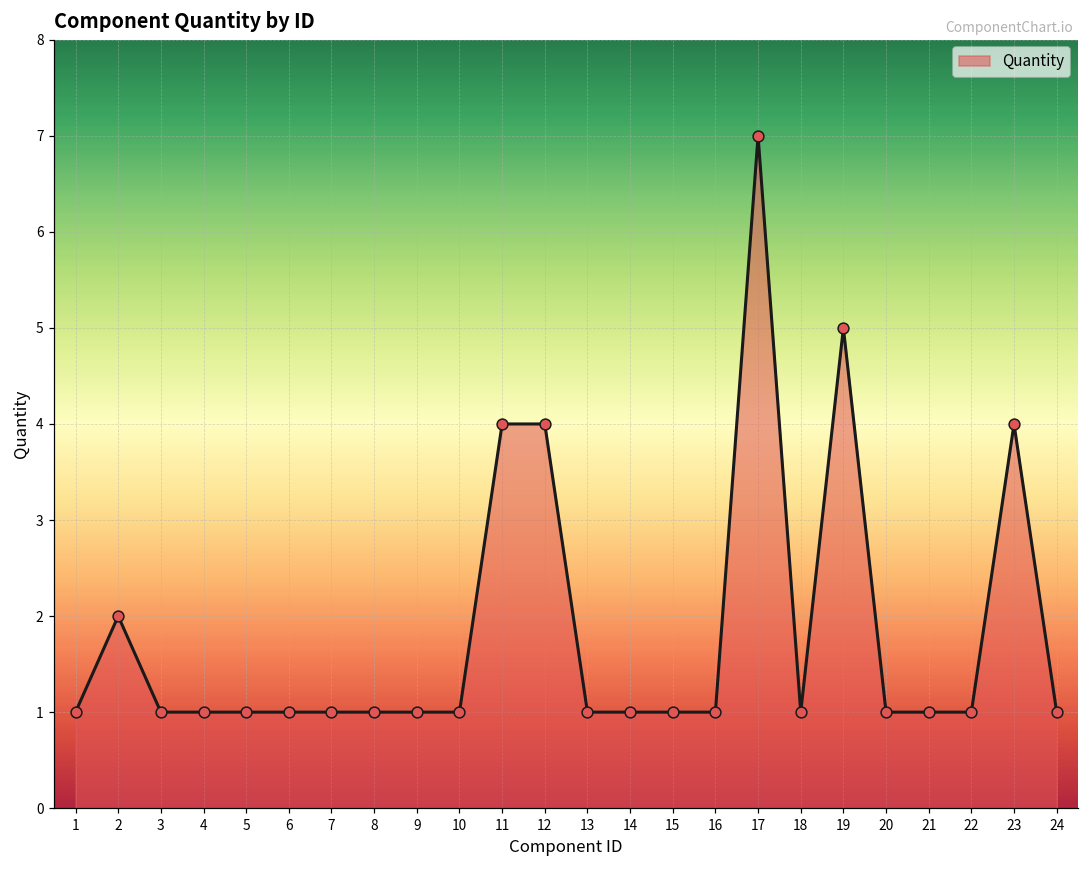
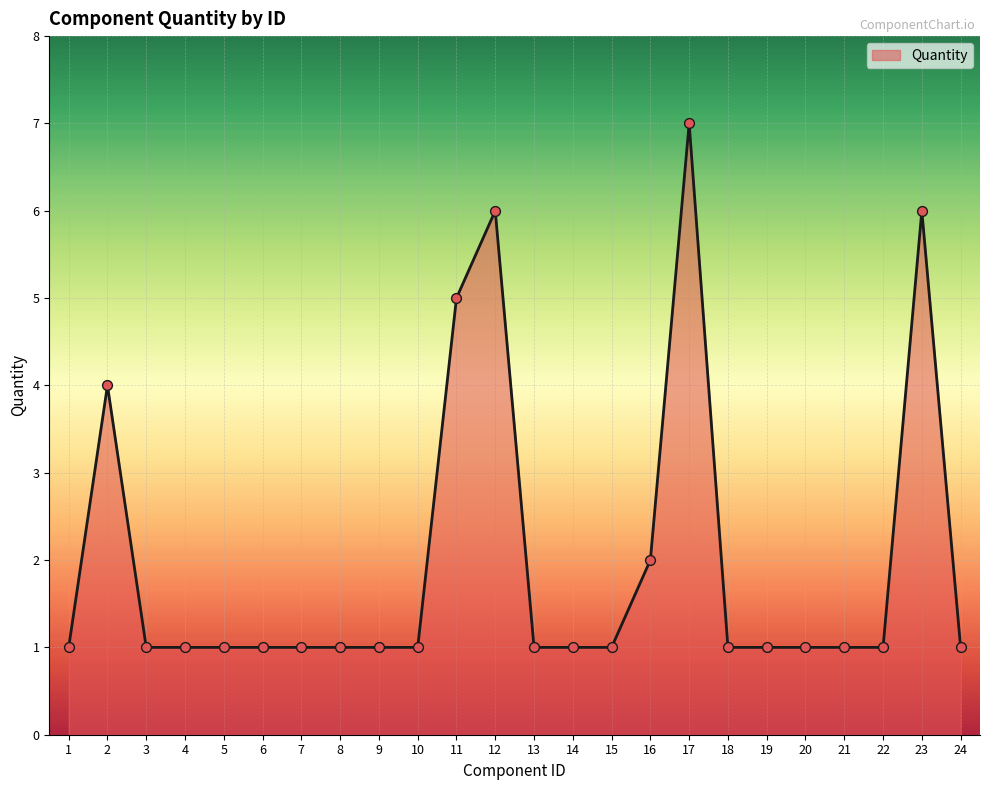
  {
    "1": 1,
-   "2": 2,
+   "2": 4,
    "3": 1,
    "4": 1,
    "5": 1,
    "6": 1,
    "7": 1,
    "8": 1,
    "9": 1,
    "10": 1,
-   "11": 4,
-   "12": 4,
+   "11": 5,
+   "12": 6,
    "13": 1,
    "14": 1,
    "15": 1,
-   "16": 1,
+   "16": 2,
    "17": 7,
    "18": 1,
-   "19": 5,
+   "19": 1,
    "20": 1,
    "21": 1,
    "22": 1,
-   "23": 4,
+   "23": 6,
    "24": 1
  }
